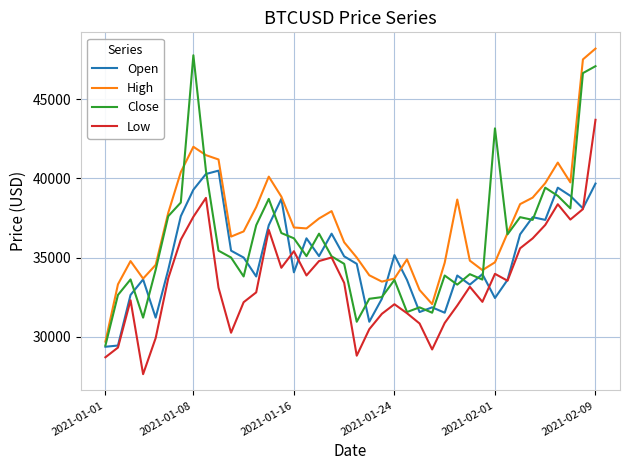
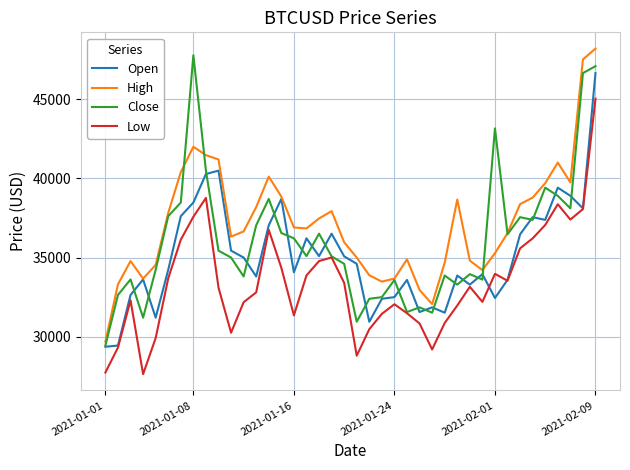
  {
    "Open": {
-     "2021-01-08": 39300,
+     "2021-01-08": 38500,
      "2021-01-16": 34100,
-     "2021-01-24": 35200,
+     "2021-01-24": 32500,
      "2021-02-01": 32400,
-     "2021-02-09": 39700
+     "2021-02-09": 46700
    },
    "High": {
      "2021-01-01": 29700,
      "2021-01-08": 42000,
      "2021-01-16": 36900,
-     "2021-02-01": 34700,
+     "2021-02-01": 35300,
      "2021-02-09": 48200
    },
    "Close": {
      "2021-01-08": 47800,
      "2021-01-16": 36200,
      "2021-02-01": 43200,
      "2021-02-09": 47100
    },
    "Low": {
-     "2021-01-01": 28700,
+     "2021-01-01": 27700,
      "2021-01-08": 37600,
-     "2021-01-16": 35400,
+     "2021-01-16": 31300,
      "2021-01-24": 32100,
      "2021-02-01": 34000,
-     "2021-02-09": 43700
+     "2021-02-09": 45000
    }
  }
